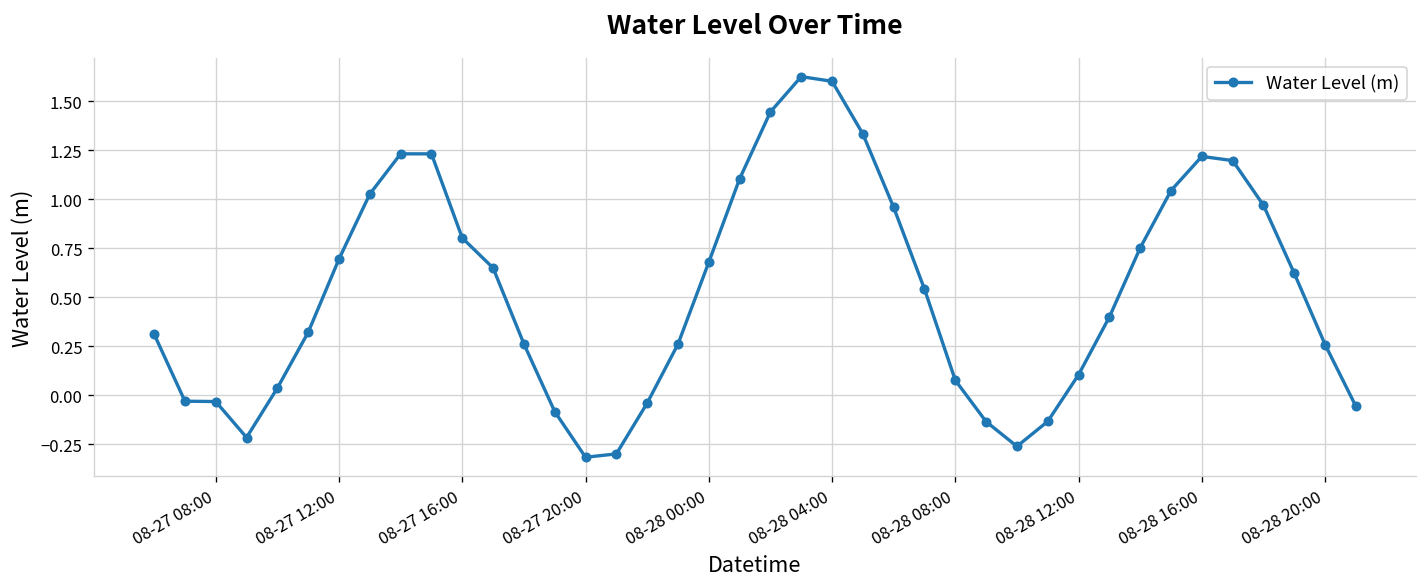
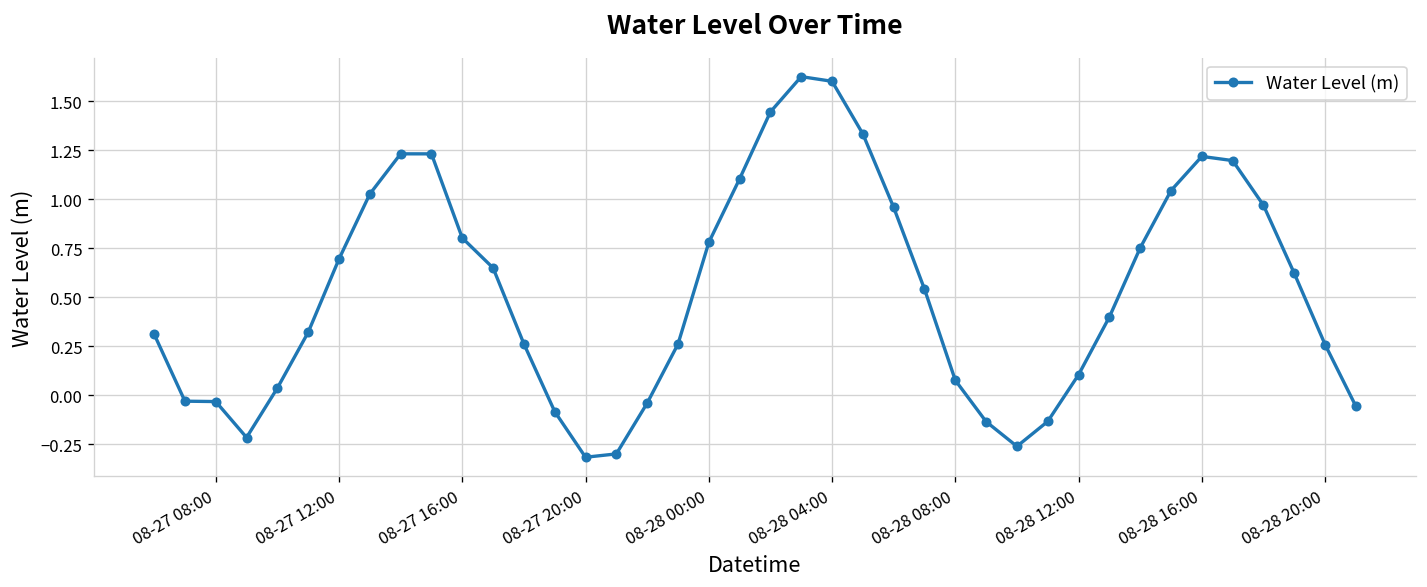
  {
    "08-27 08:00": -0.03,
    "08-27 12:00": 0.70,
    "08-27 16:00": 0.80,
    "08-27 20:00": -0.32,
-   "08-28 00:00": 0.68,
+   "08-28 00:00": 0.78,
    "08-28 04:00": 1.60,
    "08-28 08:00": 0.08,
    "08-28 12:00": 0.11,
    "08-28 16:00": 1.22,
    "08-28 20:00": 0.26
  }
